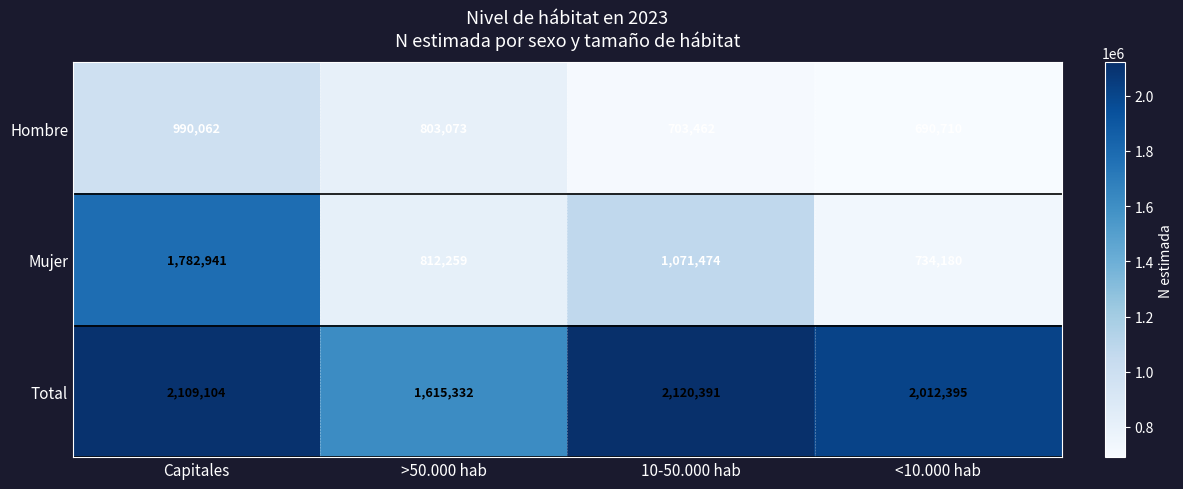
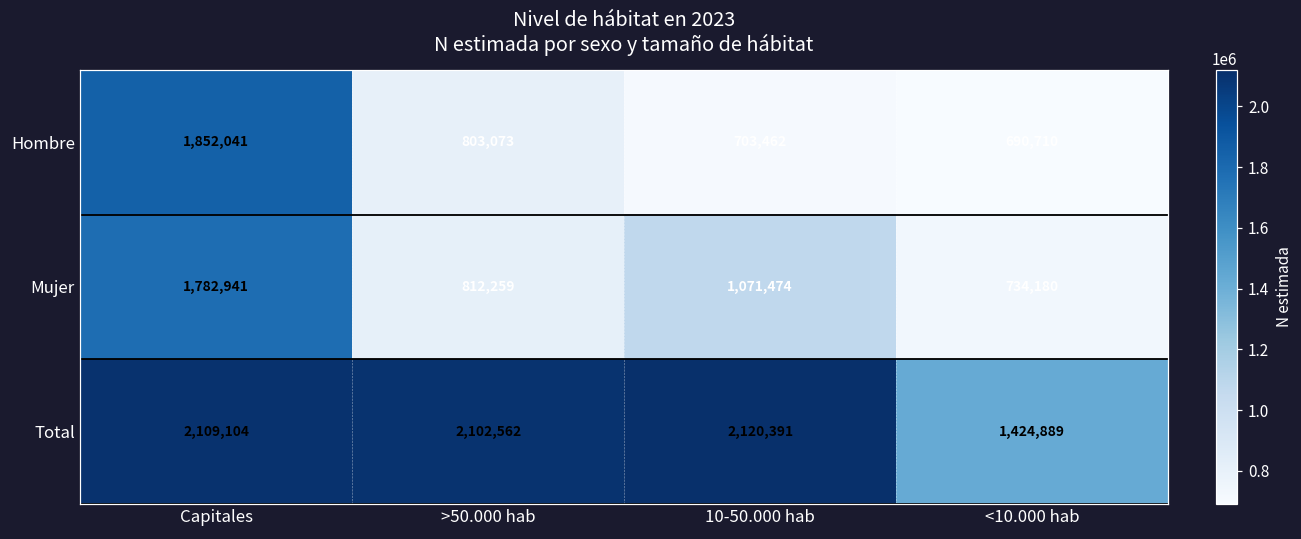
  {
    "Hombre": {
-     "Capitales": "990,062"
+     "Capitales": "1,852,041"
    },
    "Mujer": {
      "Capitales": "1,782,941",
      "10-50.000 hab": "1,071,474"
    },
    "Total": {
      "Capitales": "2,109,104",
-     ">50.000 hab": "1,615,332",
+     ">50.000 hab": "2,102,562",
      "10-50.000 hab": "2,120,391",
-     "<10.000 hab": "2,012,395"
+     "<10.000 hab": "1,424,889"
    }
  }
